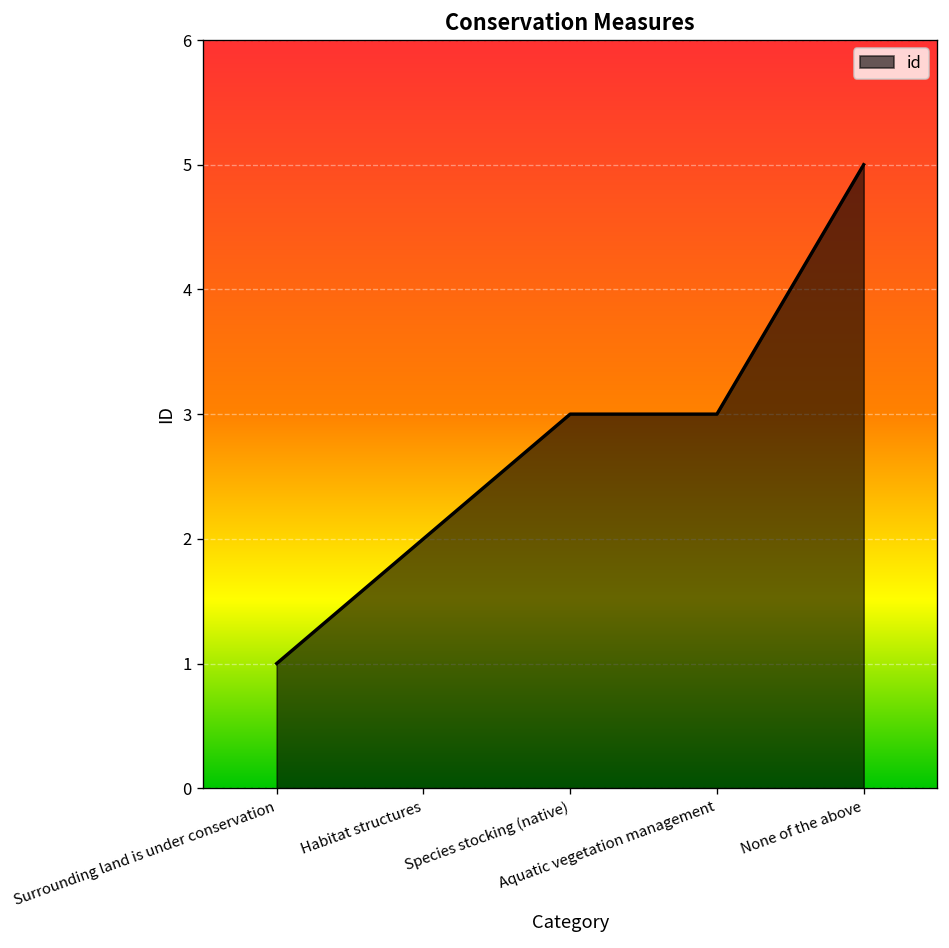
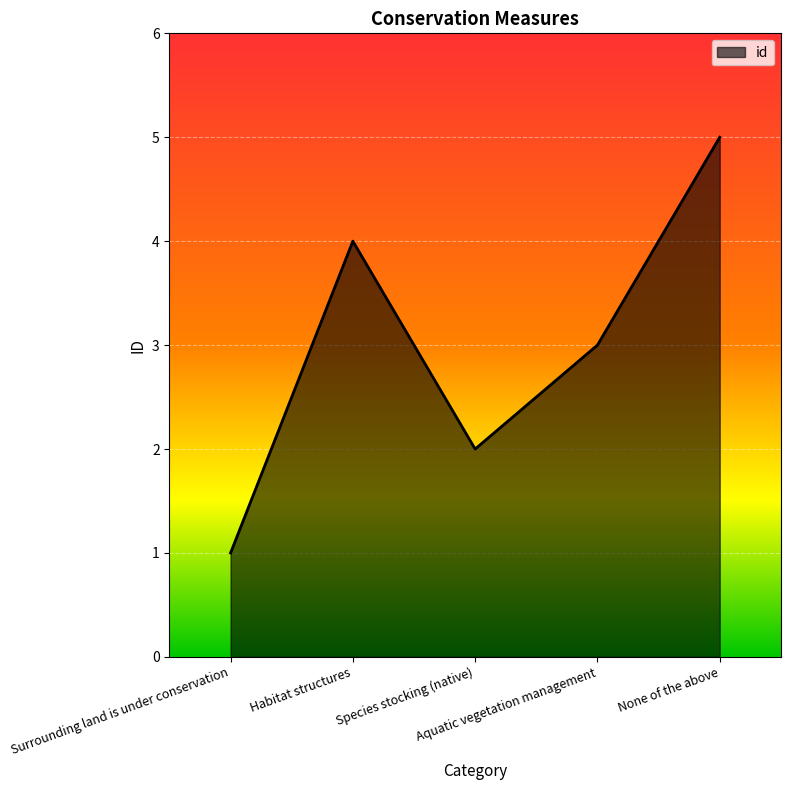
  {
    "Surrounding land is under conservation": 1,
-   "Habitat structures": 2,
-   "Species stocking (native)": 3,
+   "Habitat structures": 4,
+   "Species stocking (native)": 2,
    "Aquatic vegetation management": 3,
    "None of the above": 5
  }
